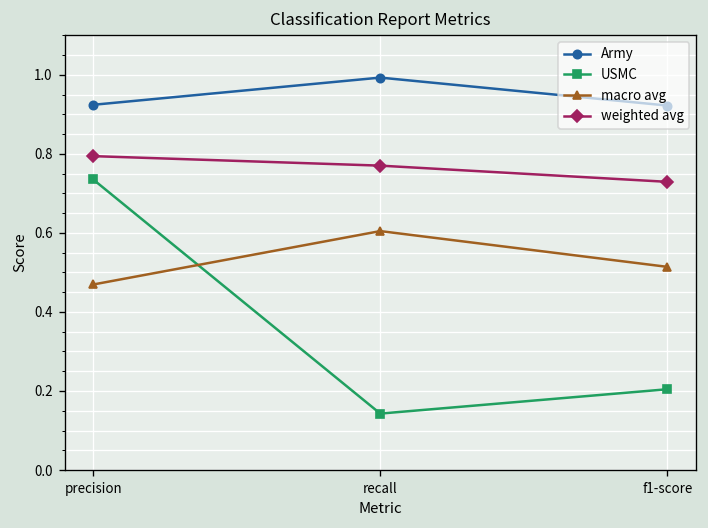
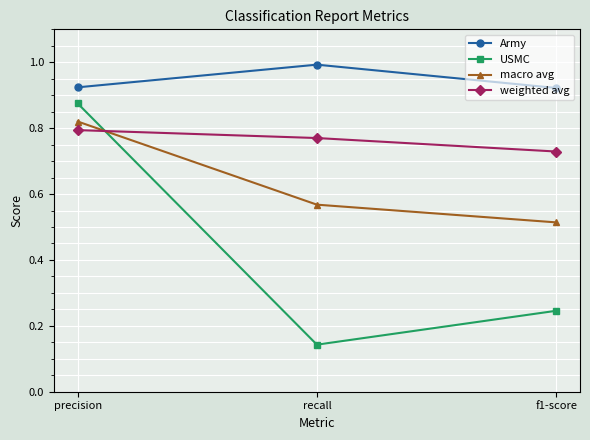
  {
    "Army": {
      "precision": 0.92,
      "recall": 0.99
    },
    "USMC": {
-     "precision": 0.74,
+     "precision": 0.88,
      "recall": 0.14,
-     "f1-score": 0.20
+     "f1-score": 0.25
    },
    "macro avg": {
-     "precision": 0.47,
-     "recall": 0.60,
+     "precision": 0.82,
+     "recall": 0.57,
      "f1-score": 0.51
    },
    "weighted avg": {
      "precision": 0.79,
      "recall": 0.77,
      "f1-score": 0.73
    }
  }
